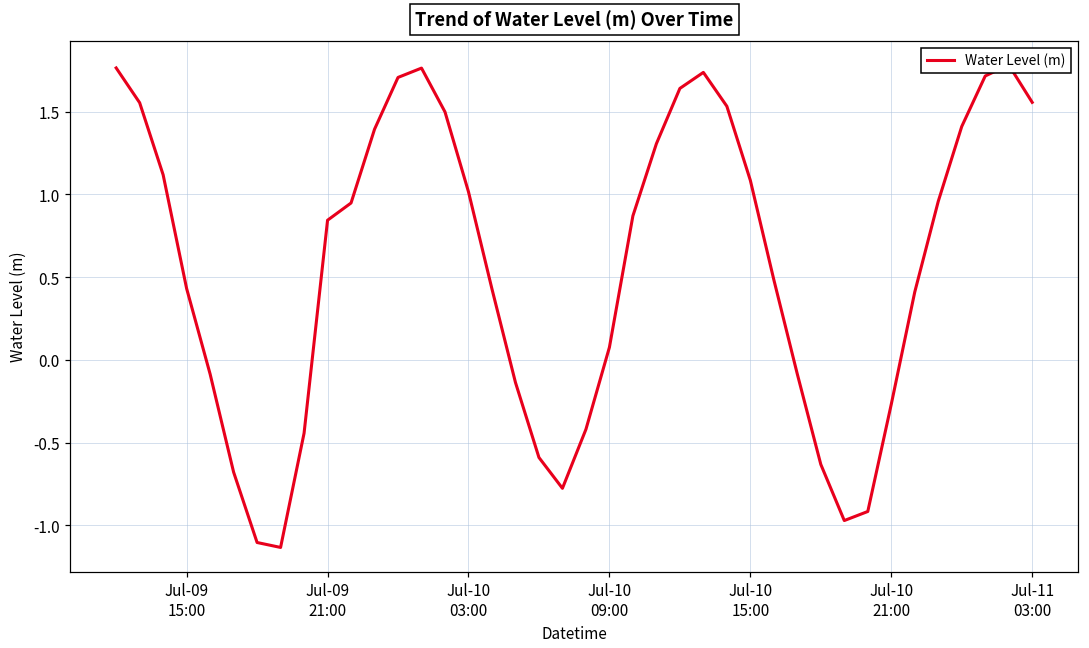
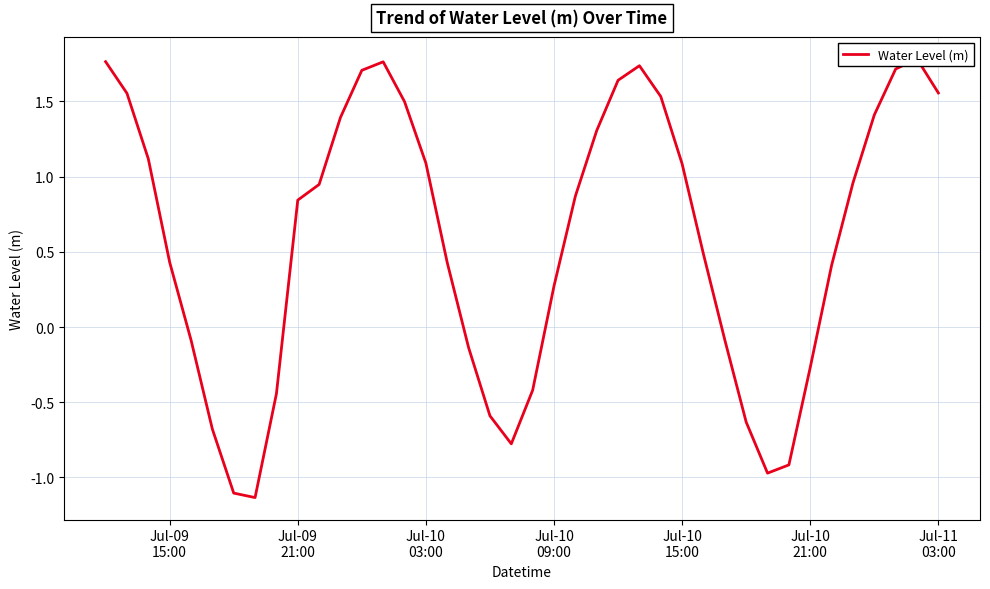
  {
    "Jul-09 15:00": 0.43,
    "Jul-09 21:00": 0.84,
-   "Jul-10 03:00": 1.02,
-   "Jul-10 09:00": 0.08,
+   "Jul-10 03:00": 1.09,
+   "Jul-10 09:00": 0.27,
    "Jul-10 15:00": 1.09,
    "Jul-10 21:00": -0.27,
    "Jul-11 03:00": 1.56
  }
